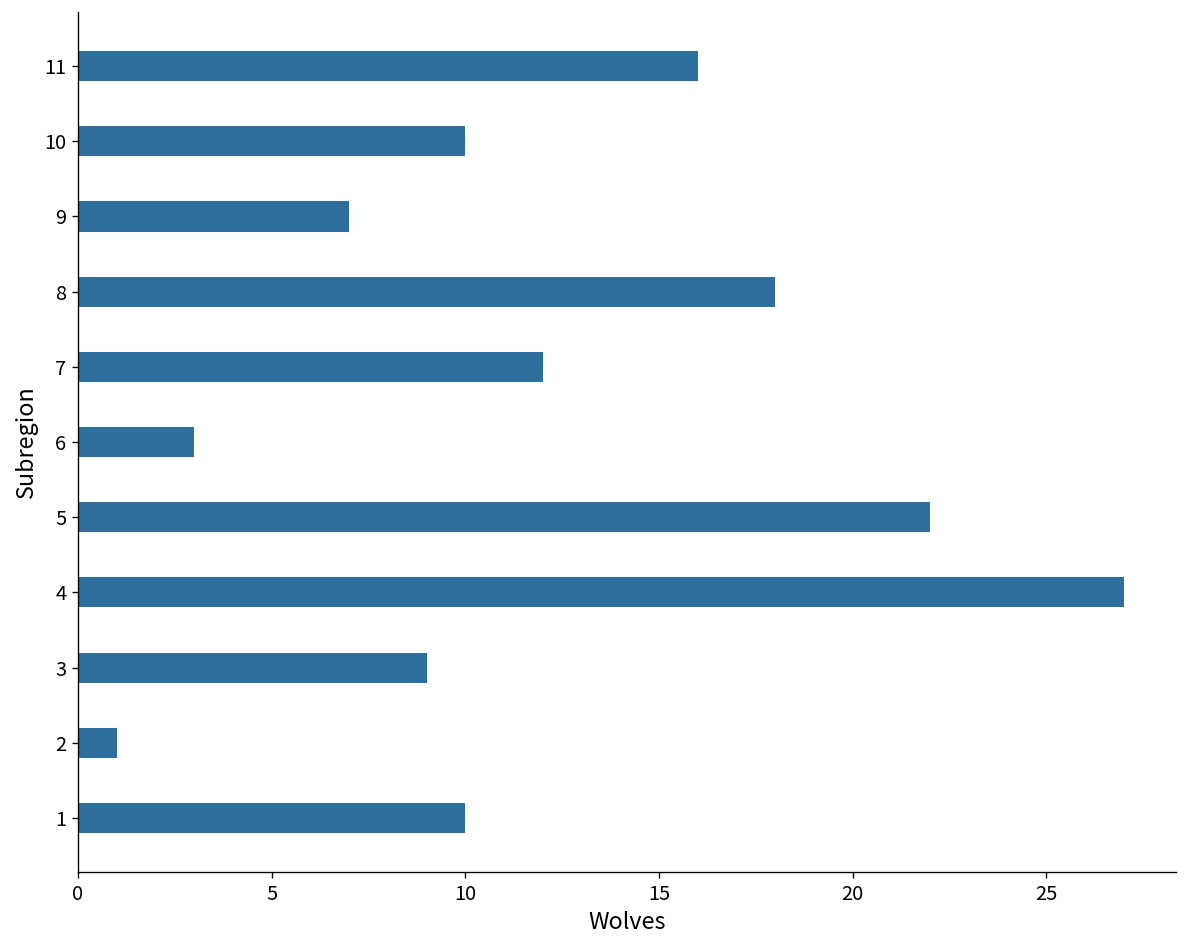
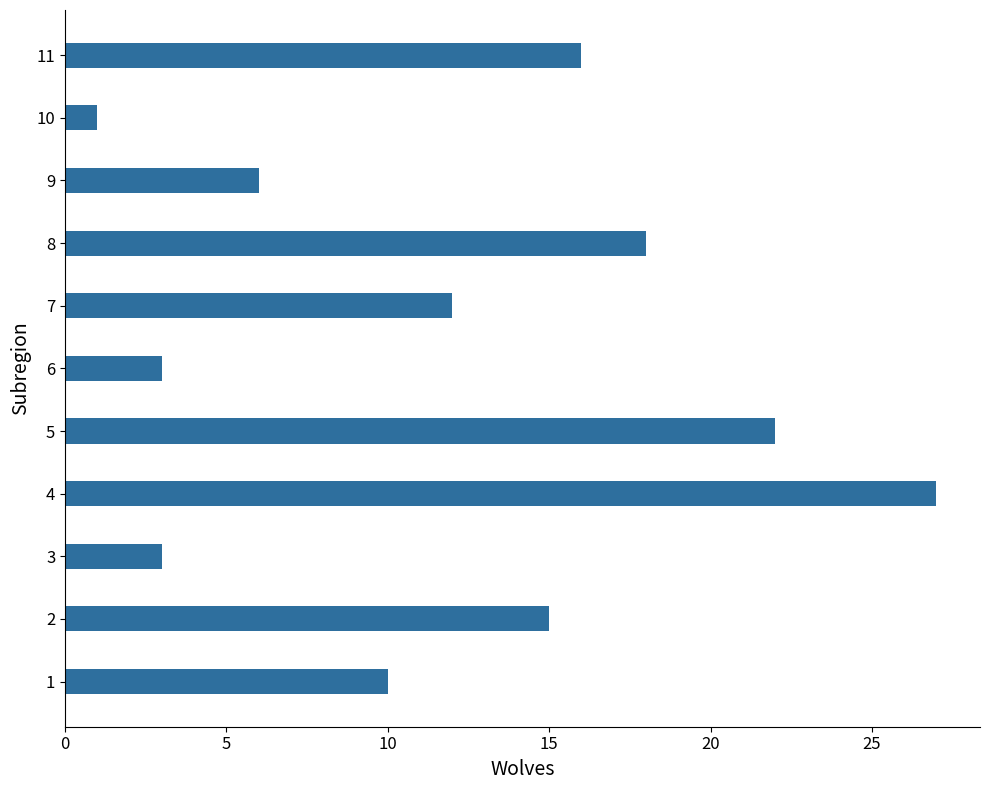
  {
    "11": 16,
-   "10": 10,
-   "9": 7,
+   "10": 1,
+   "9": 6,
    "8": 18,
    "7": 12,
    "6": 3,
    "5": 22,
    "4": 27,
-   "3": 9,
-   "2": 1,
+   "3": 3,
+   "2": 15,
    "1": 10
  }
